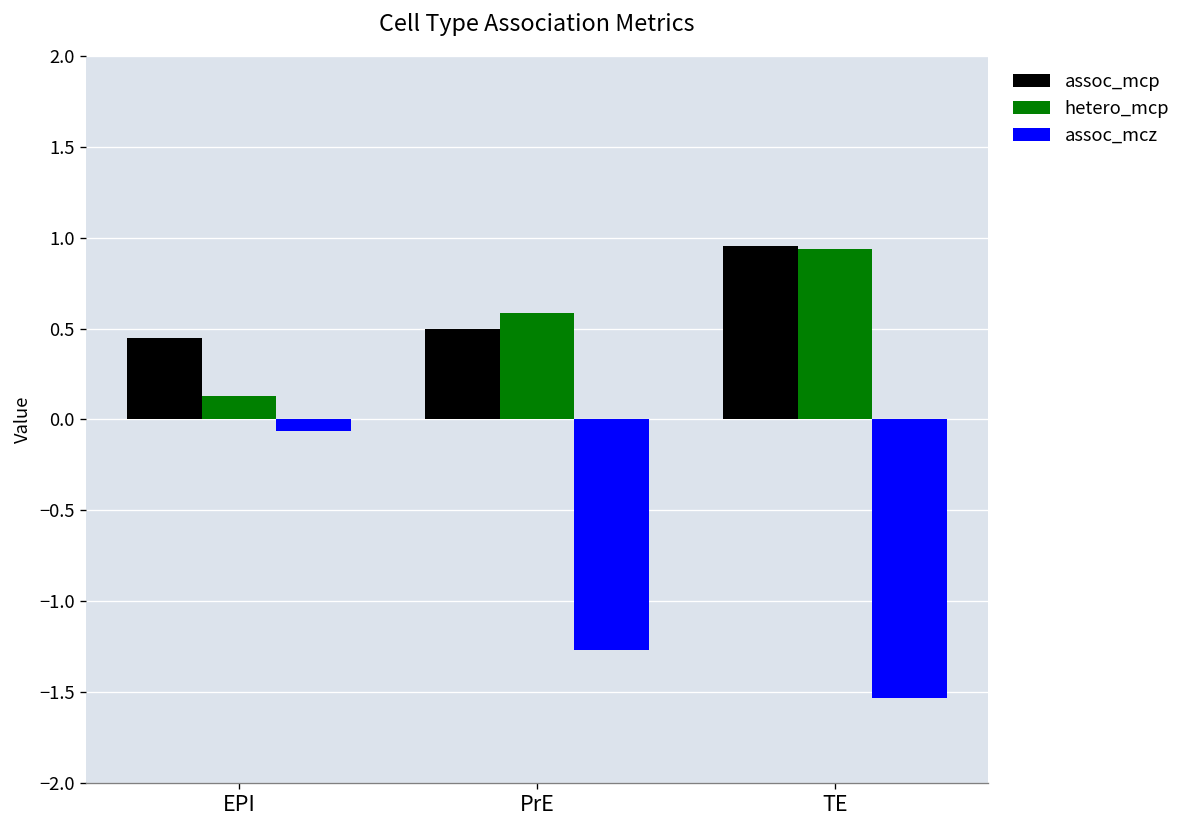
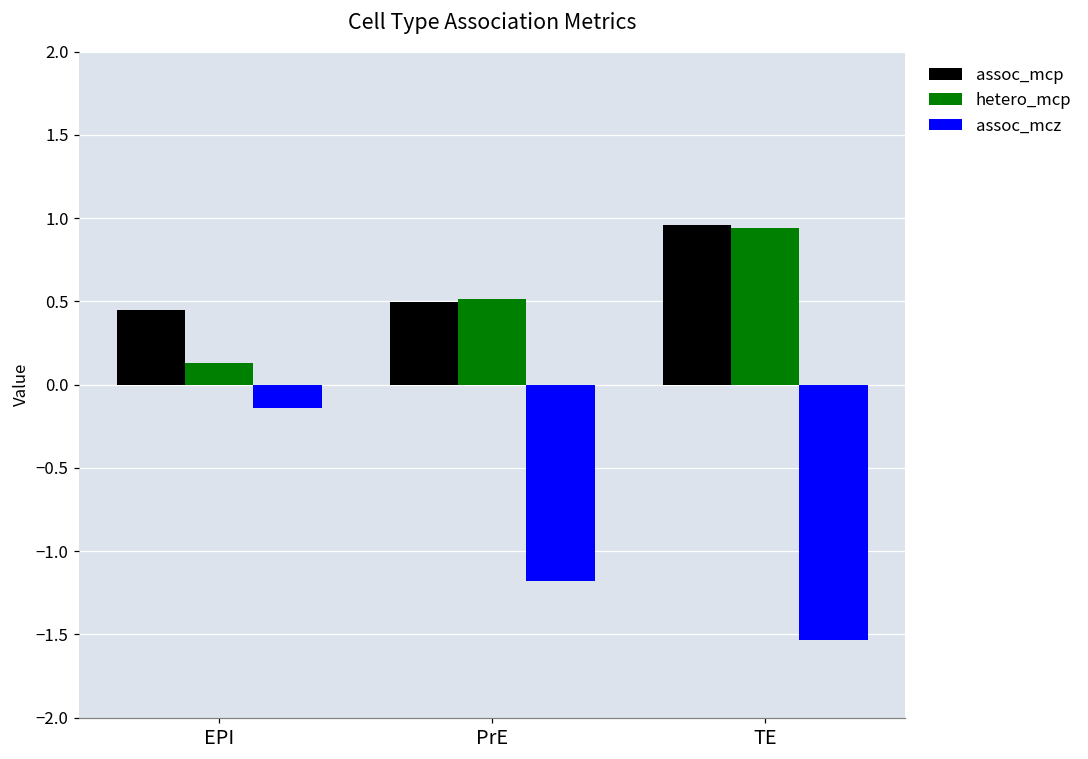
  {
    "assoc_mcp": {
      "EPI": 0.45,
      "PrE": 0.50,
      "TE": 0.96
    },
    "hetero_mcp": {
      "EPI": 0.13,
-     "PrE": 0.58,
+     "PrE": 0.51,
      "TE": 0.94
    },
    "assoc_mcz": {
-     "EPI": -0.06,
-     "PrE": -1.27,
+     "EPI": -0.14,
+     "PrE": -1.18,
      "TE": -1.54
    }
  }
